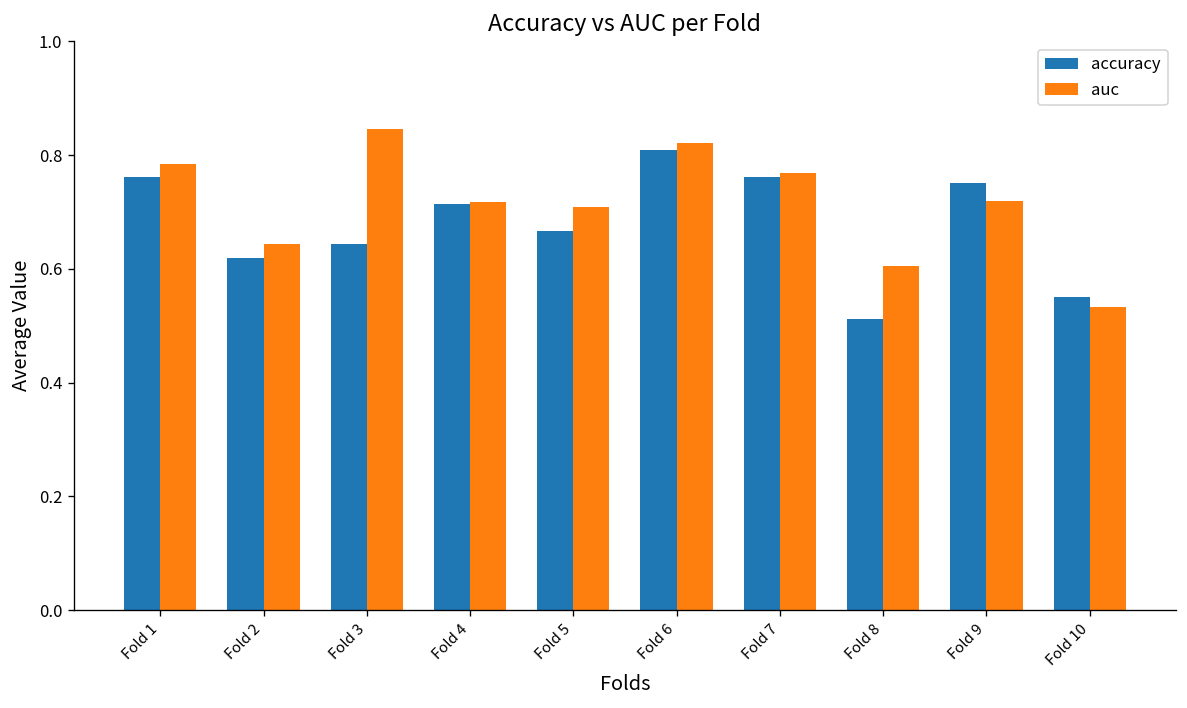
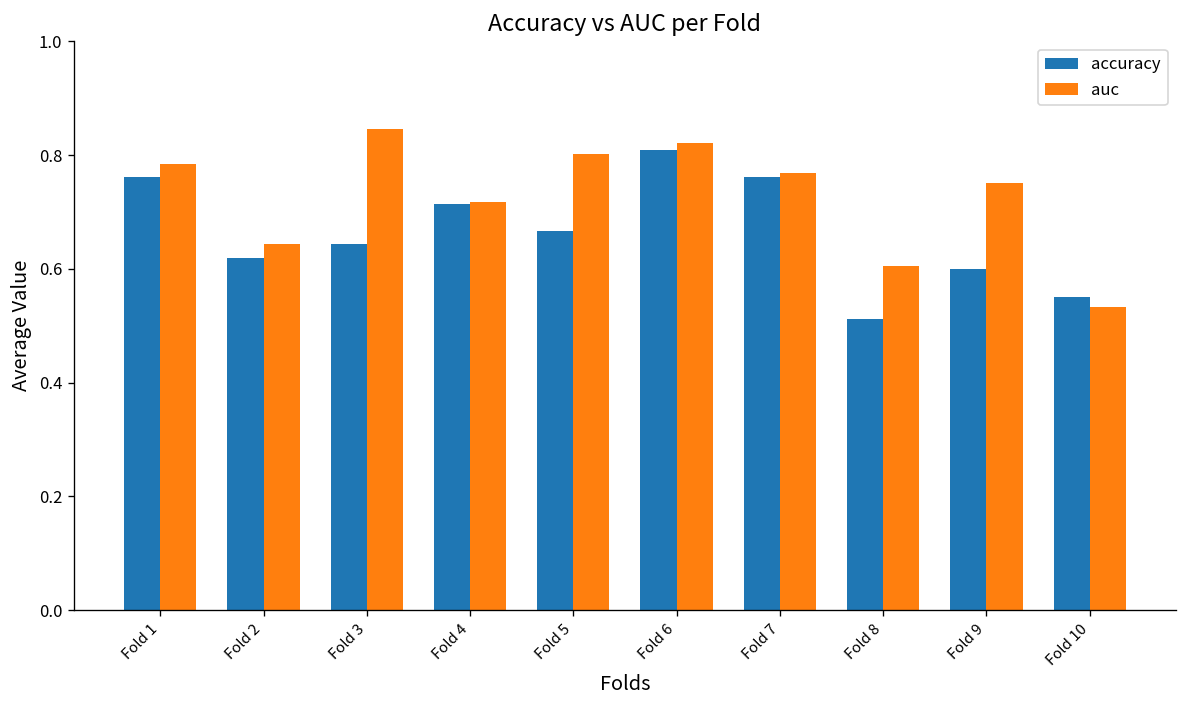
  {
    "accuracy": {
      "Fold 1": 0.76,
      "Fold 2": 0.62,
      "Fold 3": 0.64,
      "Fold 4": 0.71,
      "Fold 5": 0.67,
      "Fold 6": 0.81,
      "Fold 7": 0.76,
      "Fold 8": 0.51,
-     "Fold 9": 0.75,
+     "Fold 9": 0.60,
      "Fold 10": 0.55
    },
    "auc": {
      "Fold 1": 0.78,
      "Fold 2": 0.64,
      "Fold 3": 0.85,
      "Fold 4": 0.72,
-     "Fold 5": 0.71,
+     "Fold 5": 0.80,
      "Fold 6": 0.82,
      "Fold 7": 0.77,
      "Fold 8": 0.61,
-     "Fold 9": 0.72,
+     "Fold 9": 0.75,
      "Fold 10": 0.53
    }
  }
